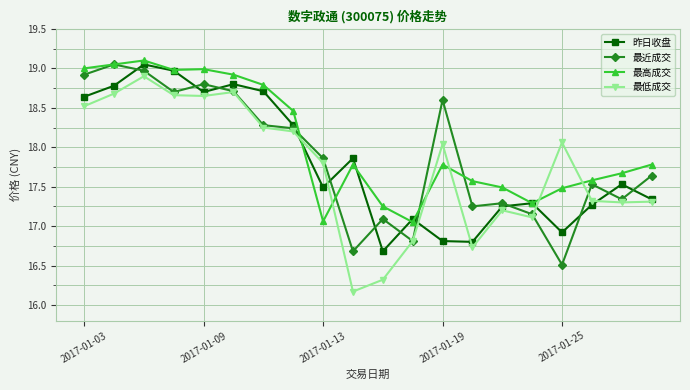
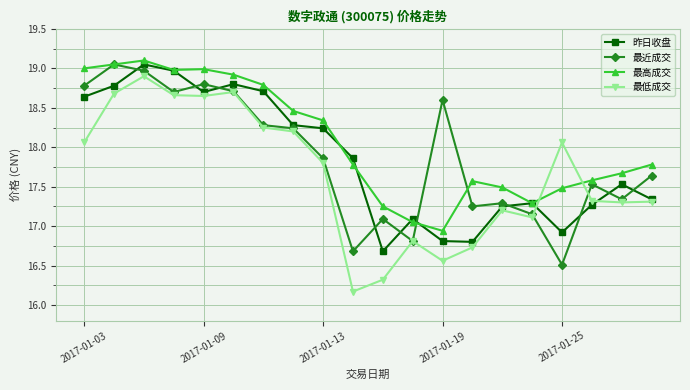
  {
    "昨日收盘": {
      "2017-01-03": 18.6,
      "2017-01-09": 18.7,
-     "2017-01-13": 17.5,
+     "2017-01-13": 18.2,
      "2017-01-19": 16.8,
      "2017-01-25": 16.9
    },
    "最近成交": {
-     "2017-01-03": 18.9,
+     "2017-01-03": 18.8,
      "2017-01-09": 18.8,
      "2017-01-13": 17.9,
      "2017-01-19": 18.6,
      "2017-01-25": 16.5
    },
    "最高成交": {
      "2017-01-03": 19.0,
      "2017-01-09": 19.0,
-     "2017-01-13": 17.1,
-     "2017-01-19": 17.8,
+     "2017-01-13": 18.3,
+     "2017-01-19": 16.9,
      "2017-01-25": 17.5
    },
    "最低成交": {
-     "2017-01-03": 18.5,
+     "2017-01-03": 18.1,
      "2017-01-09": 18.7,
      "2017-01-13": 17.8,
-     "2017-01-19": 18.0,
+     "2017-01-19": 16.6,
      "2017-01-25": 18.1
    }
  }
